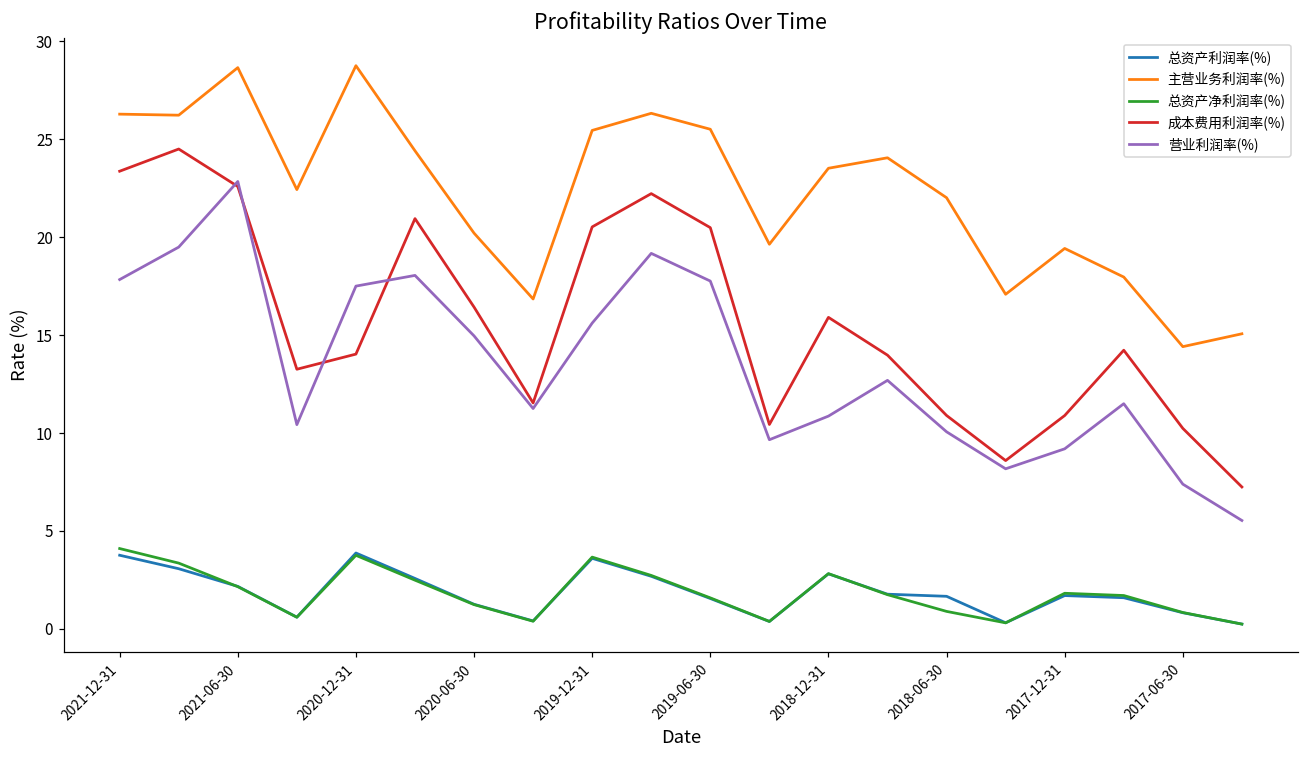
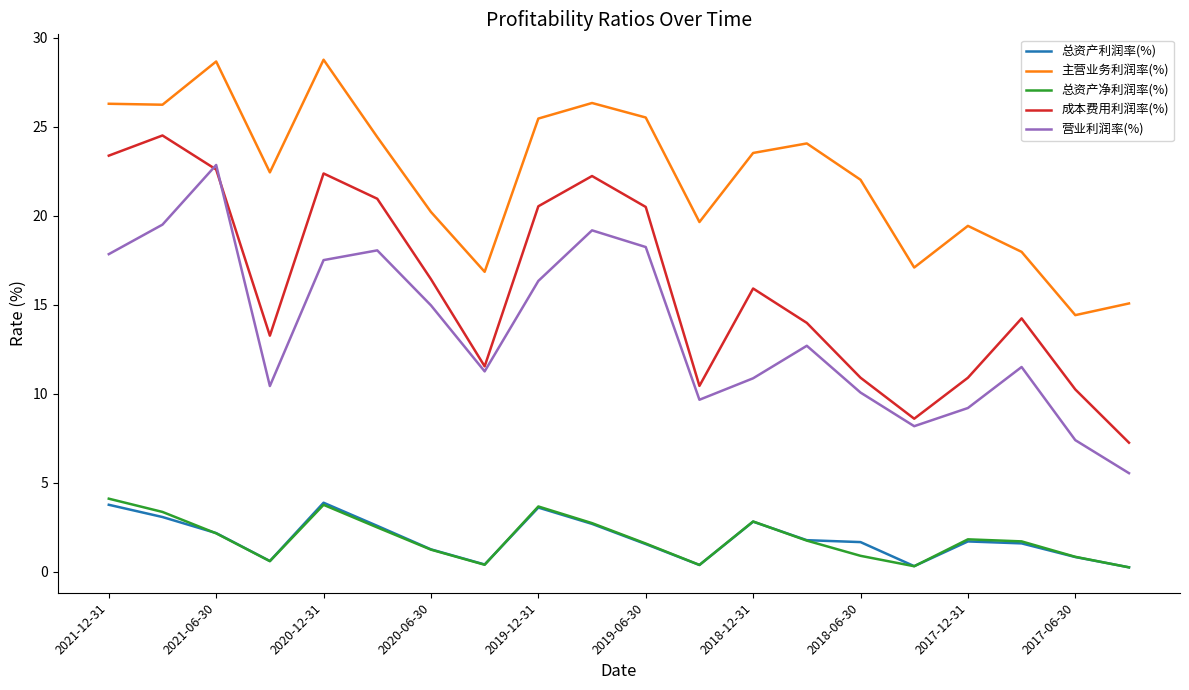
  {
    "总资产利润率(%)": {
      "2021-12-31": 3.8,
      "2018-06-30": 1.7
    },
    "主营业务利润率(%)": {
      "2021-12-31": 26.3,
      "2021-06-30": 28.7,
      "2020-12-31": 28.8,
      "2020-06-30": 20.2,
      "2019-12-31": 25.4,
      "2019-06-30": 25.5,
      "2018-12-31": 23.5,
      "2018-06-30": 22.0,
      "2017-12-31": 19.4,
      "2017-06-30": 14.4
    },
    "总资产净利润率(%)": {
      "2021-12-31": 4.1,
      "2018-06-30": 0.9
    },
    "成本费用利润率(%)": {
      "2021-12-31": 23.4,
      "2021-06-30": 22.6,
-     "2020-12-31": 14.0,
+     "2020-12-31": 22.4,
      "2020-06-30": 16.4,
      "2019-12-31": 20.5,
      "2019-06-30": 20.5,
      "2018-12-31": 15.9,
      "2018-06-30": 10.9,
      "2017-12-31": 10.9,
      "2017-06-30": 10.2
    },
    "营业利润率(%)": {
      "2021-12-31": 17.8,
      "2021-06-30": 22.8,
      "2020-12-31": 17.5,
      "2020-06-30": 15.0,
-     "2019-12-31": 15.6,
-     "2019-06-30": 17.8,
+     "2019-12-31": 16.3,
+     "2019-06-30": 18.2,
      "2018-12-31": 10.9,
      "2018-06-30": 10.1,
      "2017-12-31": 9.2,
      "2017-06-30": 7.4
    }
  }
